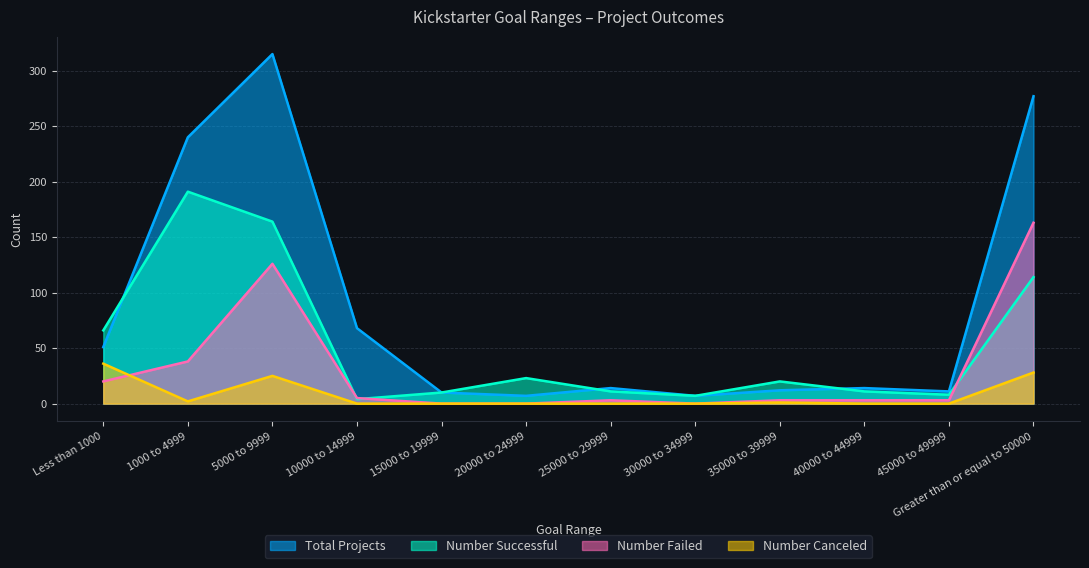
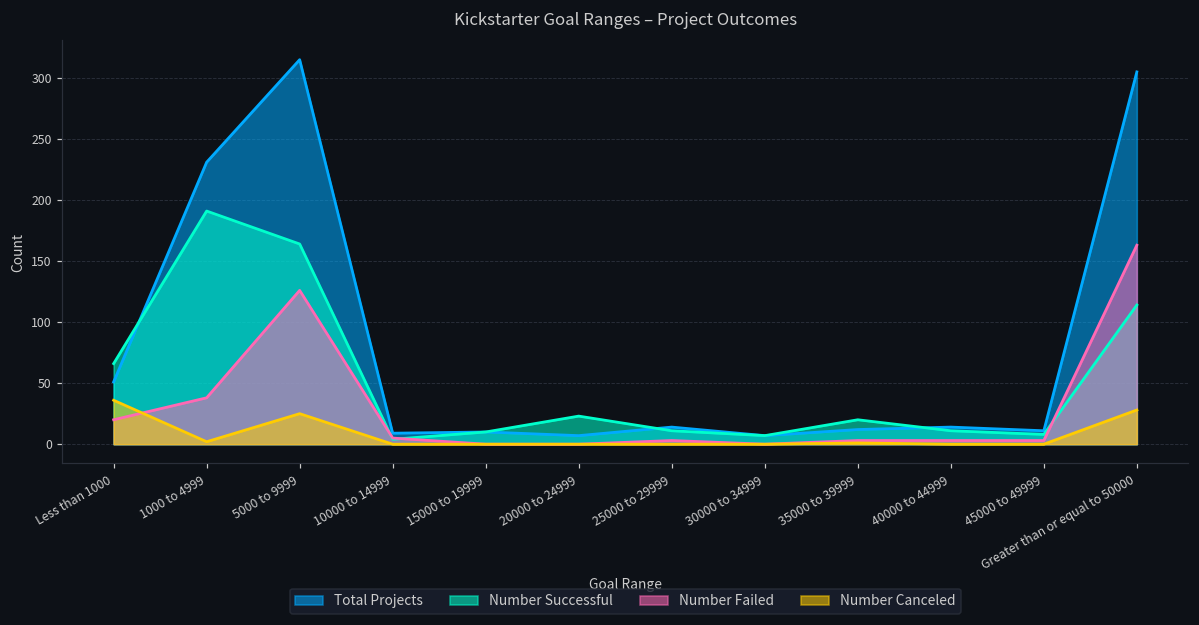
  {
    "Total Projects": {
      "Less than 1000": 51,
-     "1000 to 4999": 240,
+     "1000 to 4999": 231,
      "5000 to 9999": 315,
-     "10000 to 14999": 68,
+     "10000 to 14999": 9,
      "20000 to 24999": 7,
      "25000 to 29999": 14,
      "35000 to 39999": 12,
      "40000 to 44999": 14,
      "45000 to 49999": 11,
-     "Greater than or equal to 50000": 277
+     "Greater than or equal to 50000": 305
    },
    "Number Successful": {
      "Less than 1000": 66,
      "1000 to 4999": 191,
      "5000 to 9999": 164,
      "20000 to 24999": 23,
      "25000 to 29999": 11,
      "35000 to 39999": 20,
      "40000 to 44999": 11,
      "45000 to 49999": 8,
      "Greater than or equal to 50000": 114
    },
    "Number Failed": {
      "Less than 1000": 20,
      "1000 to 4999": 38,
      "5000 to 9999": 126,
      "25000 to 29999": 3,
      "40000 to 44999": 3,
      "45000 to 49999": 3,
      "Greater than or equal to 50000": 163
    },
    "Number Canceled": {
      "Less than 1000": 36,
      "1000 to 4999": 2,
      "5000 to 9999": 25,
      "10000 to 14999": 0,
      "25000 to 29999": 0,
      "40000 to 44999": 0,
      "45000 to 49999": 0,
      "Greater than or equal to 50000": 28
    }
  }
